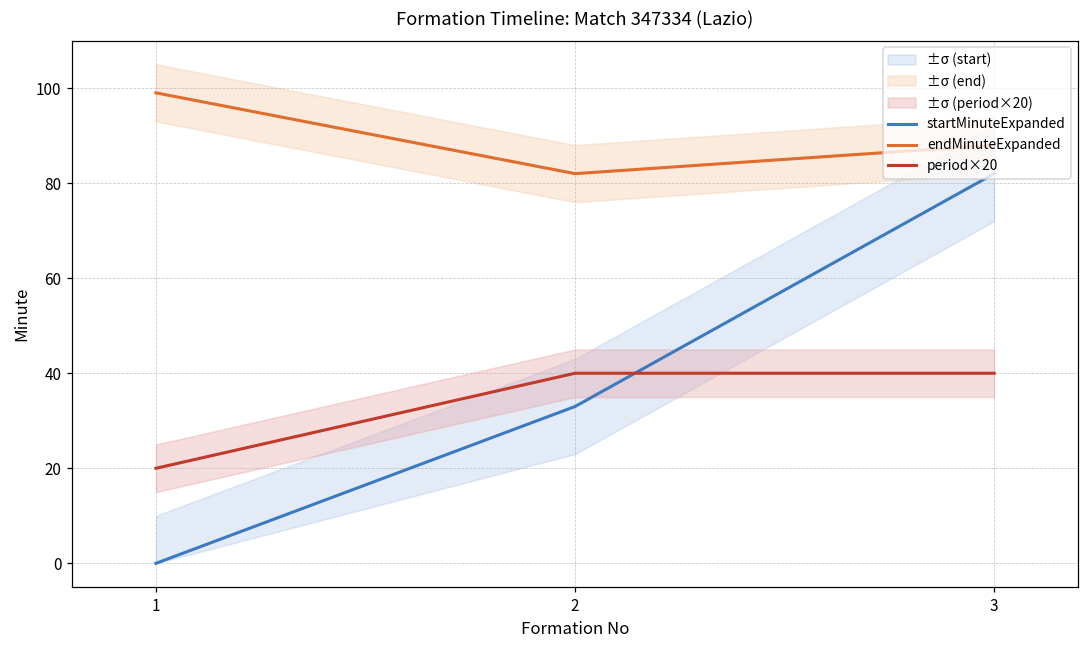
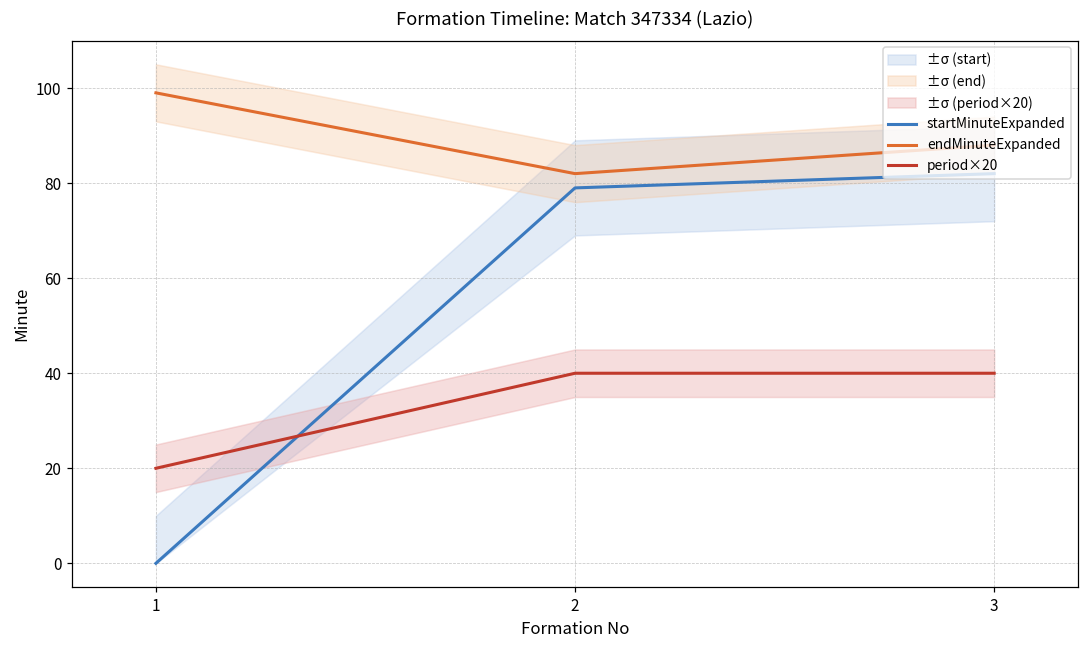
  {
    "startMinuteExpanded": {
      "1": 0,
-     "2": 33
+     "2": 79
    },
    "endMinuteExpanded": {
      "1": 99,
      "2": 82
    },
    "period×20": {
      "1": 20,
      "2": 40,
      "3": 40
    }
  }
